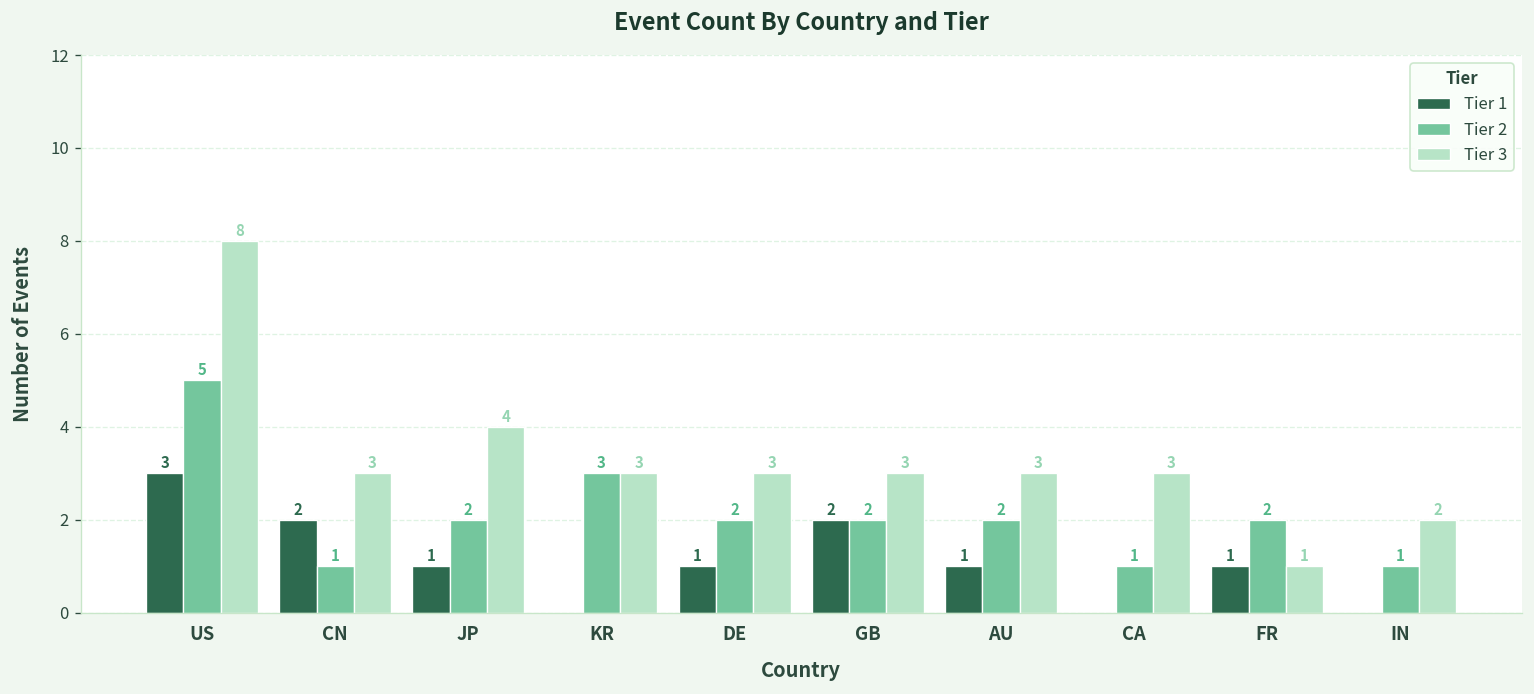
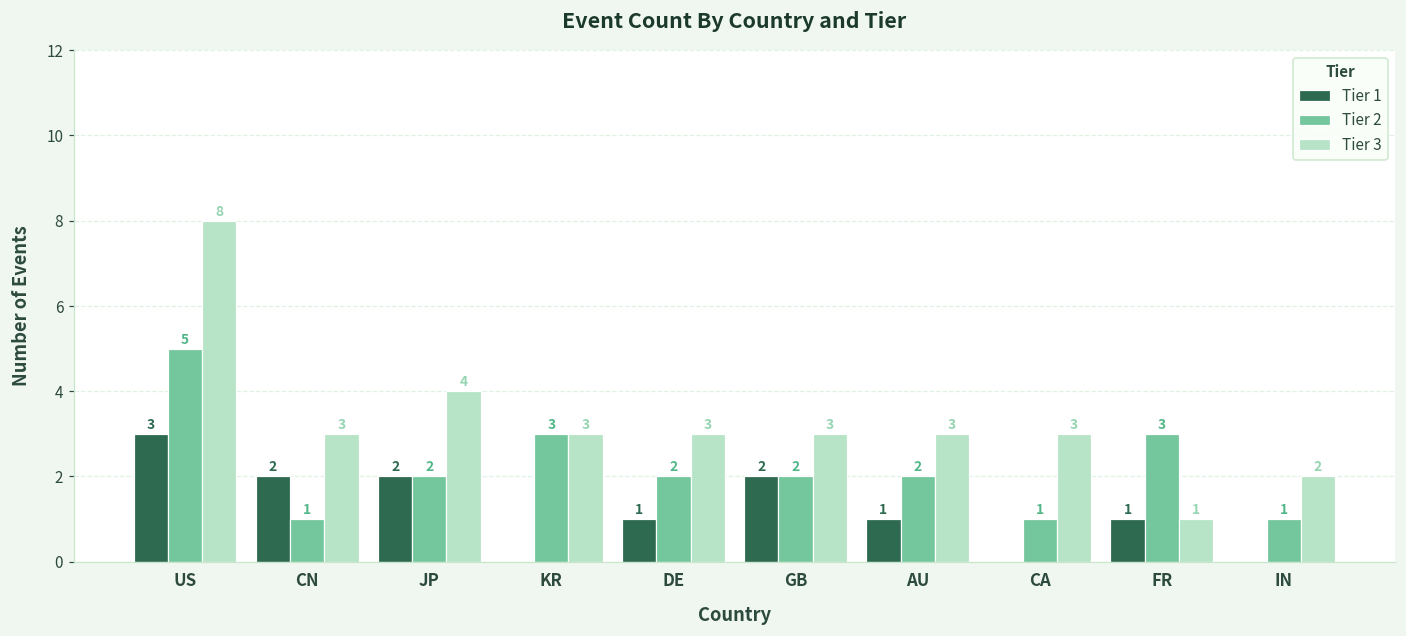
  {
    "Tier 1": {
      "US": 3,
      "CN": 2,
-     "JP": 1,
+     "JP": 2,
      "DE": 1,
      "GB": 2,
      "AU": 1,
      "FR": 1
    },
    "Tier 2": {
      "US": 5,
      "CN": 1,
      "JP": 2,
      "KR": 3,
      "DE": 2,
      "GB": 2,
      "AU": 2,
      "CA": 1,
-     "FR": 2,
+     "FR": 3,
      "IN": 1
    },
    "Tier 3": {
      "US": 8,
      "CN": 3,
      "JP": 4,
      "KR": 3,
      "DE": 3,
      "GB": 3,
      "AU": 3,
      "CA": 3,
      "FR": 1,
      "IN": 2
    }
  }
